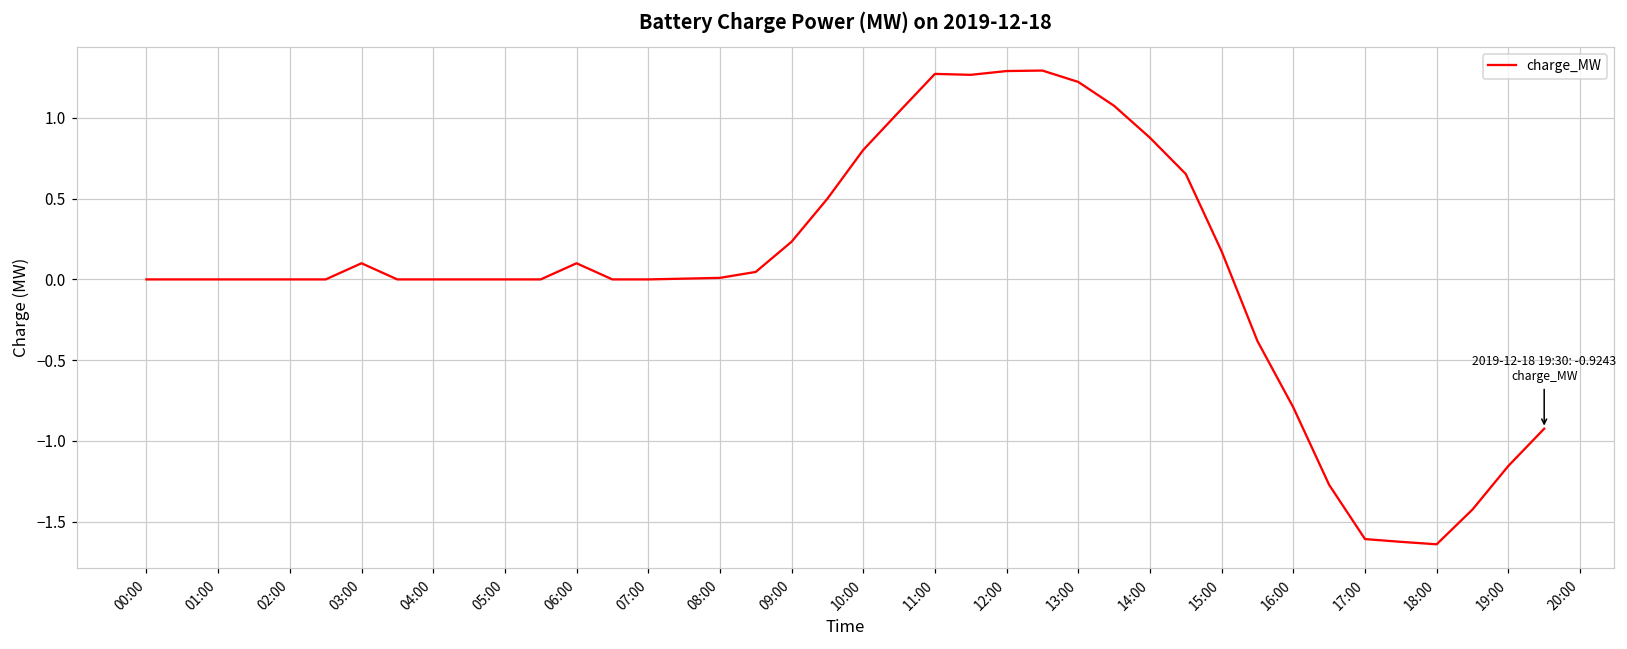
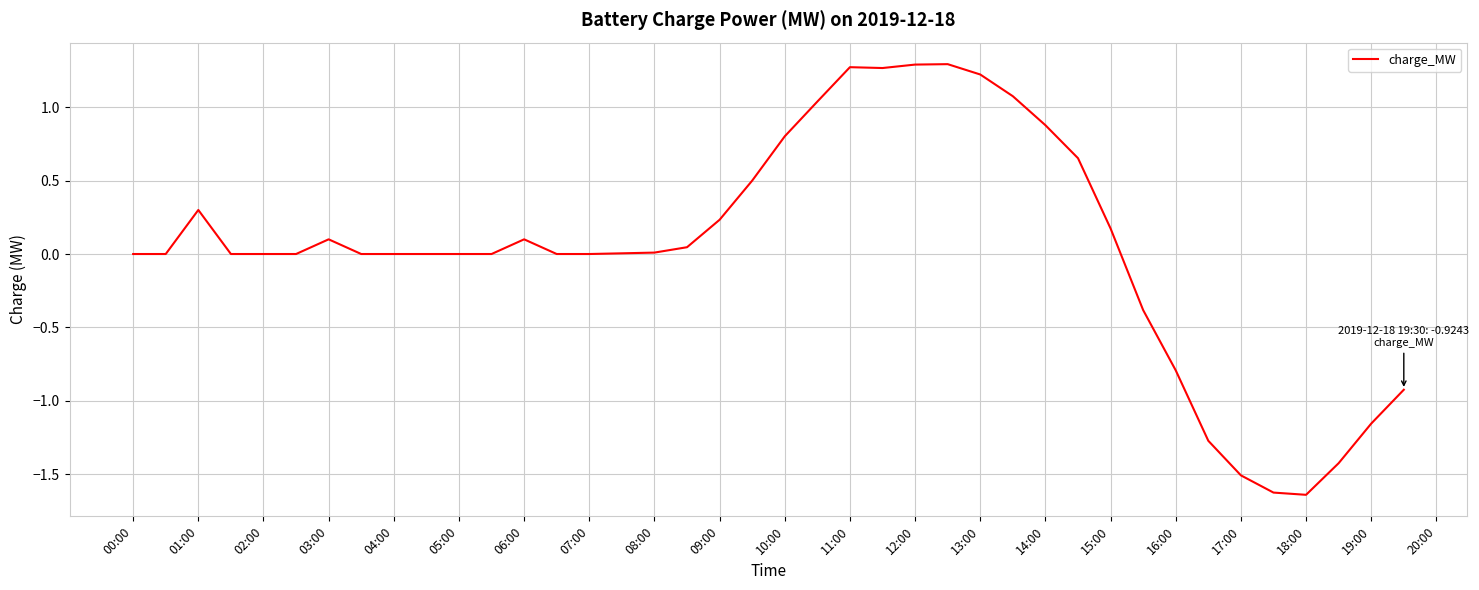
  {
    "00:00": 0.00,
-   "01:00": 0.0,
+   "01:00": 0.3,
    "02:00": 0.00,
    "03:00": 0.10,
    "04:00": 0.00,
    "05:00": 0.00,
    "06:00": 0.10,
    "07:00": 0.00,
    "08:00": 0.01,
    "09:00": 0.23,
    "10:00": 0.80,
    "11:00": 1.27,
    "12:00": 1.29,
    "13:00": 1.22,
    "14:00": 0.88,
    "15:00": 0.17,
    "16:00": -0.79,
-   "17:00": -1.61,
+   "17:00": -1.51,
    "18:00": -1.64,
    "19:00": -1.15
  }
